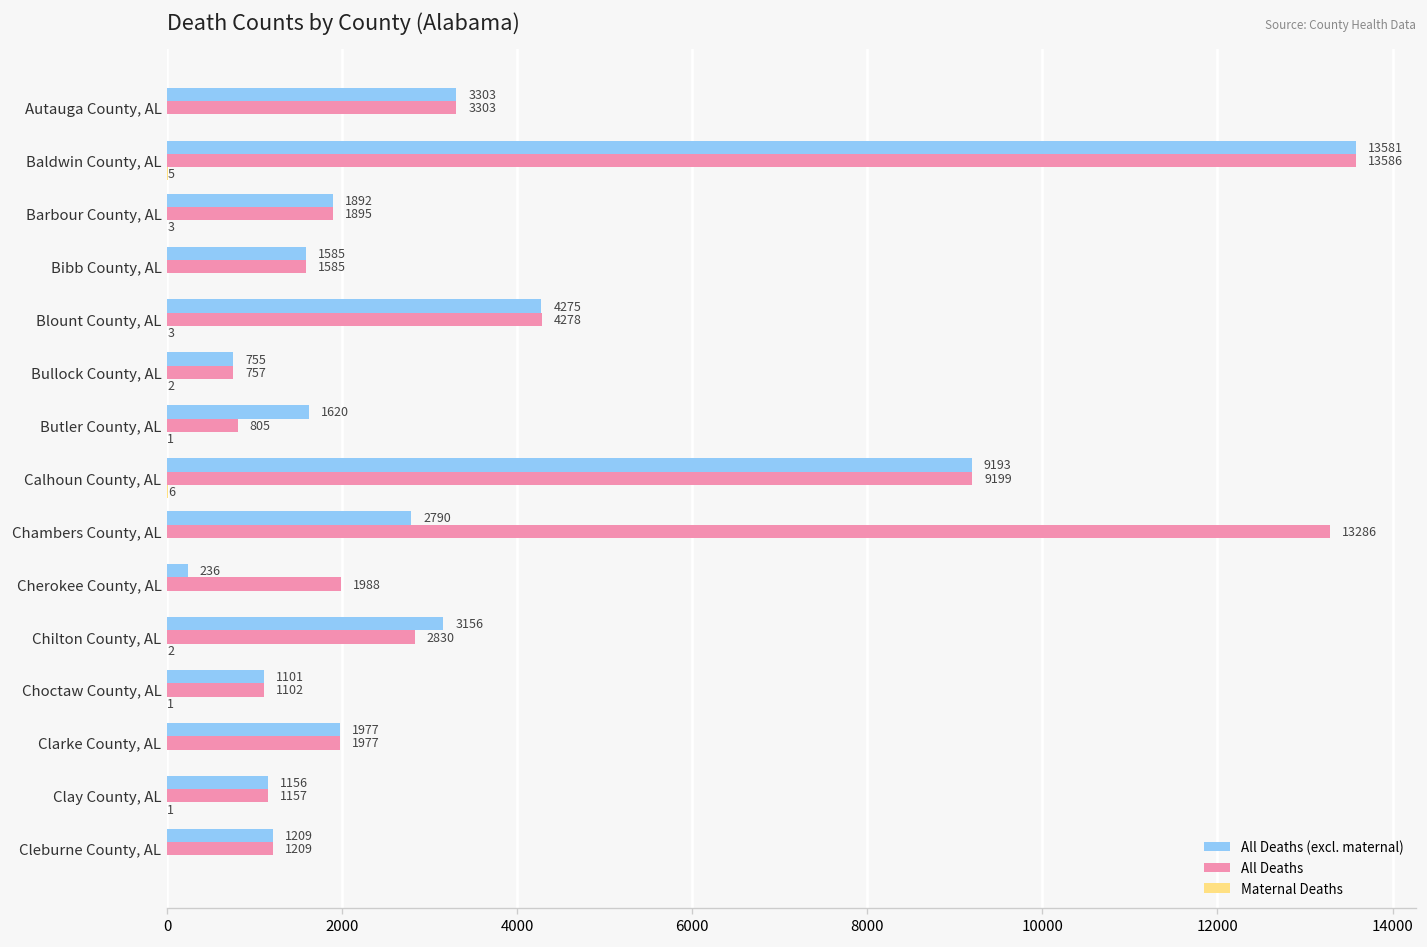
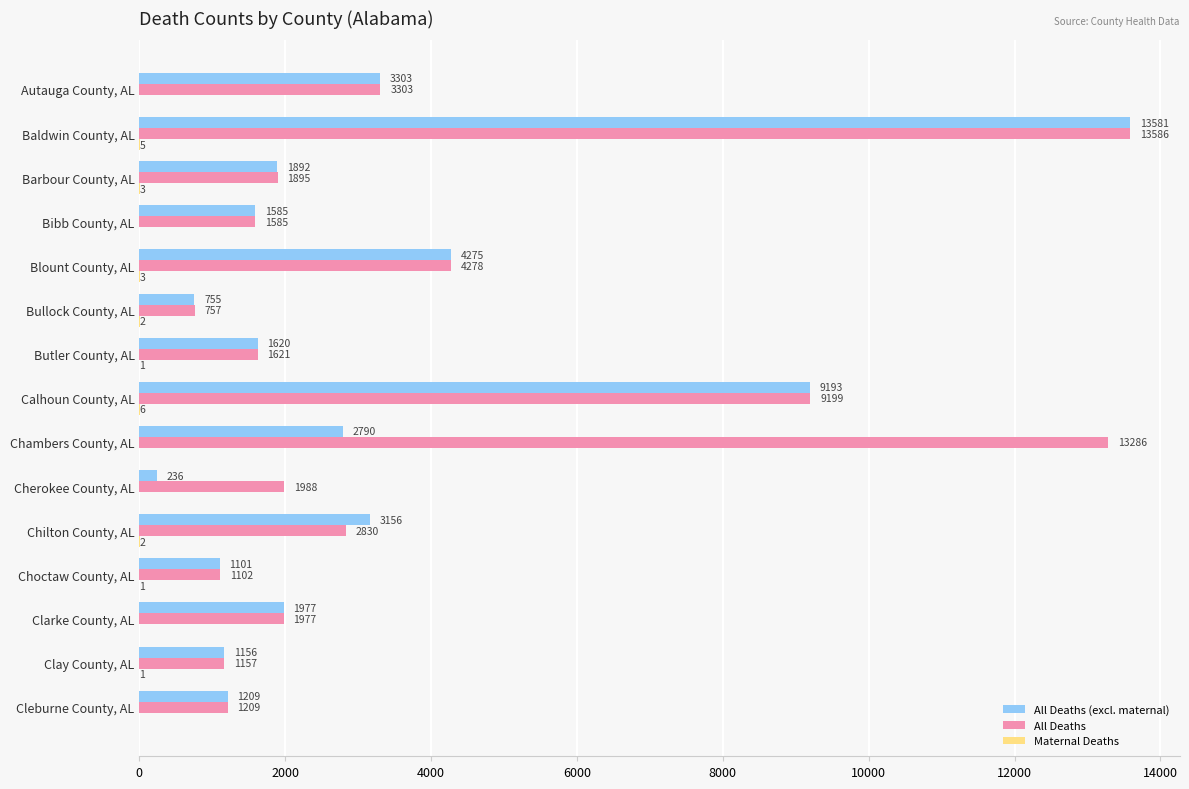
  {
    "All Deaths (excl. maternal)": {
      "Autauga County, AL": 3303,
      "Baldwin County, AL": 13581,
      "Barbour County, AL": 1892,
      "Bibb County, AL": 1585,
      "Blount County, AL": 4275,
      "Bullock County, AL": 755,
      "Butler County, AL": 1620,
      "Calhoun County, AL": 9193,
      "Chambers County, AL": 2790,
      "Cherokee County, AL": 236,
      "Chilton County, AL": 3156,
      "Choctaw County, AL": 1101,
      "Clarke County, AL": 1977,
      "Clay County, AL": 1156,
      "Cleburne County, AL": 1209
    },
    "All Deaths": {
      "Autauga County, AL": 3303,
      "Baldwin County, AL": 13586,
      "Barbour County, AL": 1895,
      "Bibb County, AL": 1585,
      "Blount County, AL": 4278,
      "Bullock County, AL": 757,
-     "Butler County, AL": 805,
+     "Butler County, AL": 1621,
      "Calhoun County, AL": 9199,
      "Chambers County, AL": 13286,
      "Cherokee County, AL": 1988,
      "Chilton County, AL": 2830,
      "Choctaw County, AL": 1102,
      "Clarke County, AL": 1977,
      "Clay County, AL": 1157,
      "Cleburne County, AL": 1209
    },
    "Maternal Deaths": {
      "Baldwin County, AL": 5,
      "Barbour County, AL": 3,
      "Blount County, AL": 3,
      "Bullock County, AL": 2,
      "Butler County, AL": 1,
      "Calhoun County, AL": 6,
      "Chilton County, AL": 2,
      "Choctaw County, AL": 1,
      "Clay County, AL": 1
    }
  }
